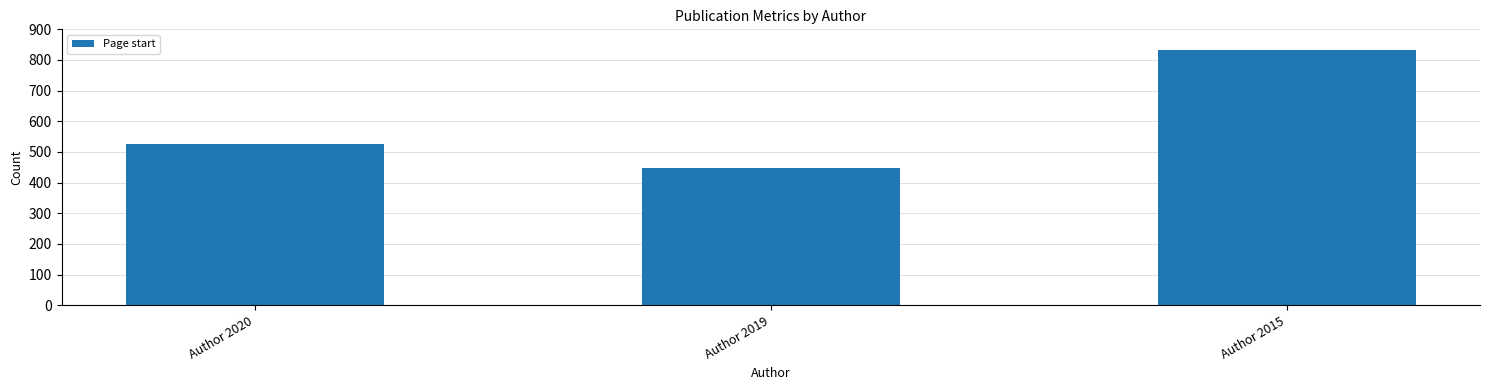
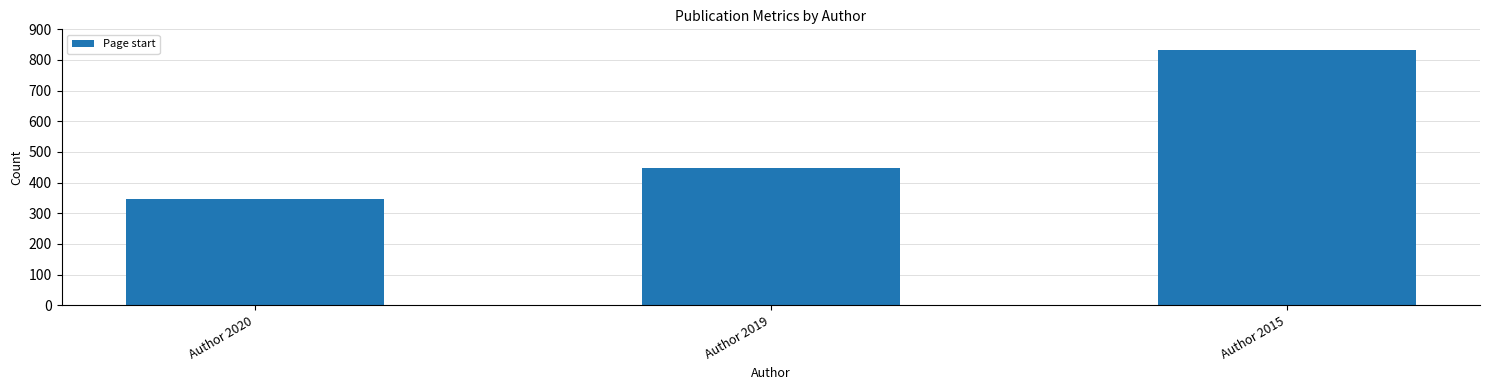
  {
-   "Author 2020": 530,
+   "Author 2020": 350,
    "Author 2019": 450,
    "Author 2015": 830
  }
